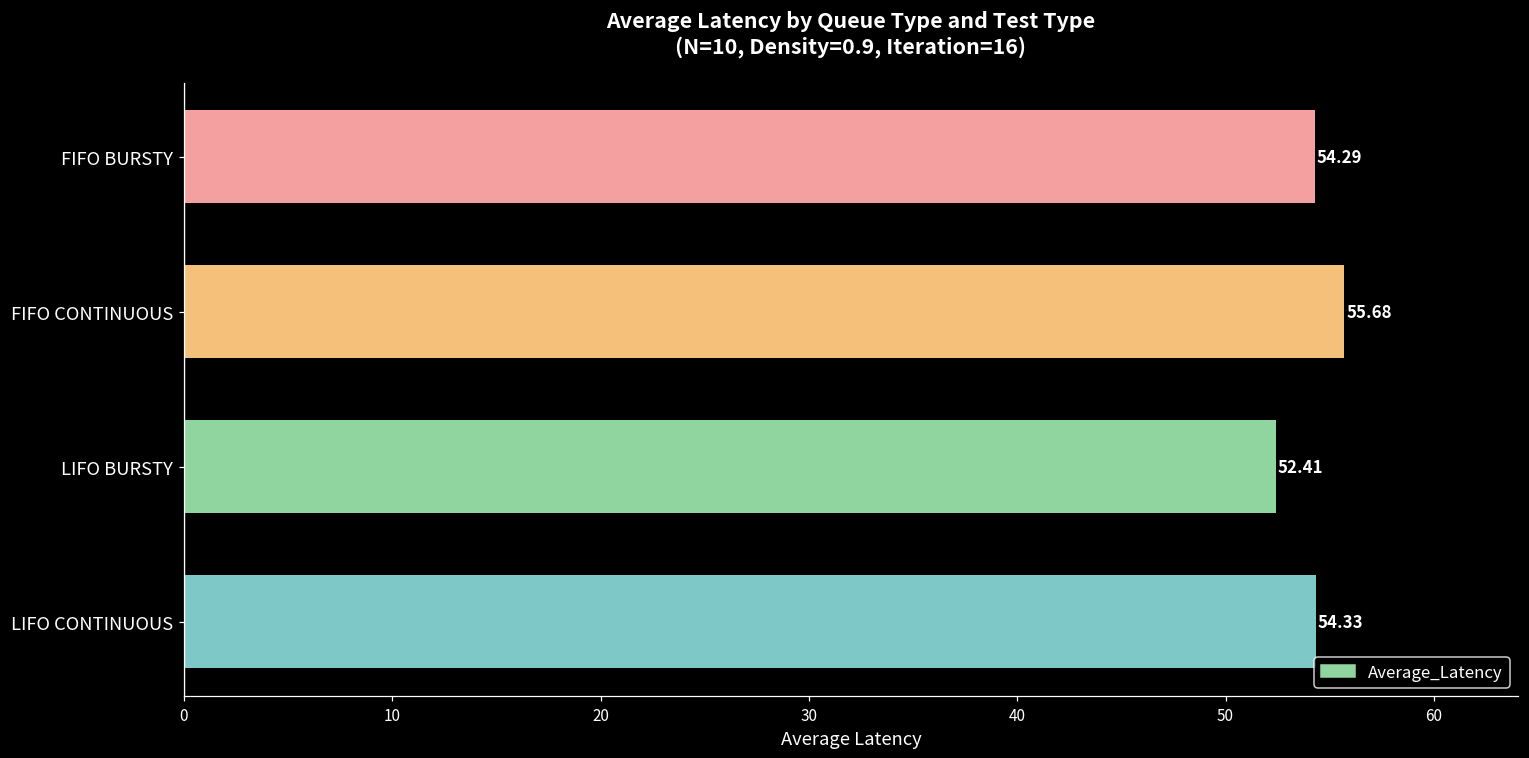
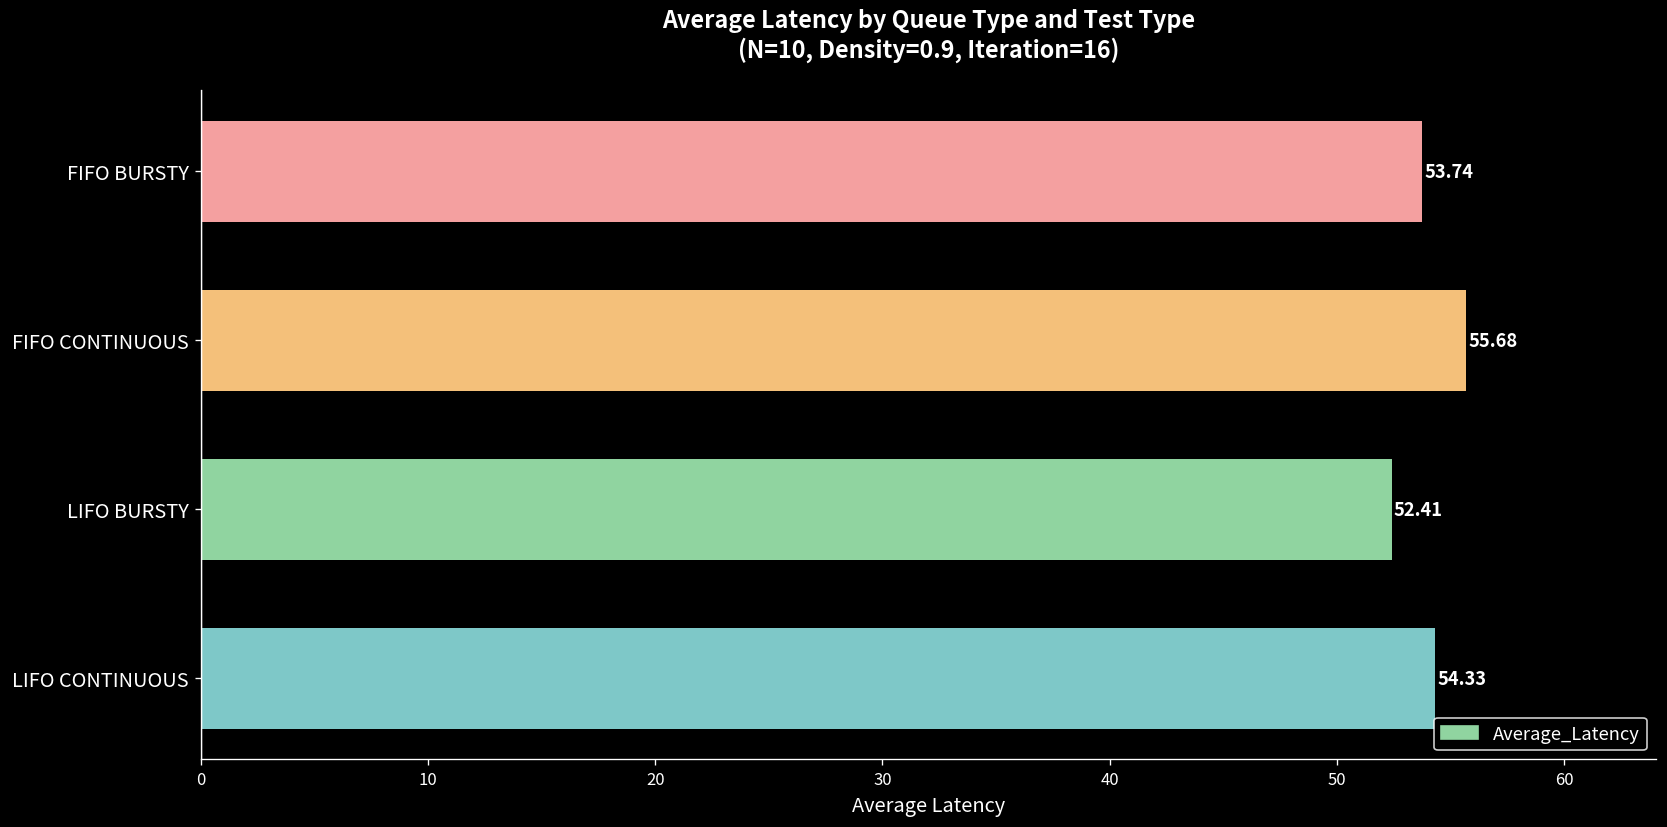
  {
-   "FIFO BURSTY": 54.29,
+   "FIFO BURSTY": 53.74,
    "FIFO CONTINUOUS": 55.68,
    "LIFO BURSTY": 52.41,
    "LIFO CONTINUOUS": 54.33
  }
